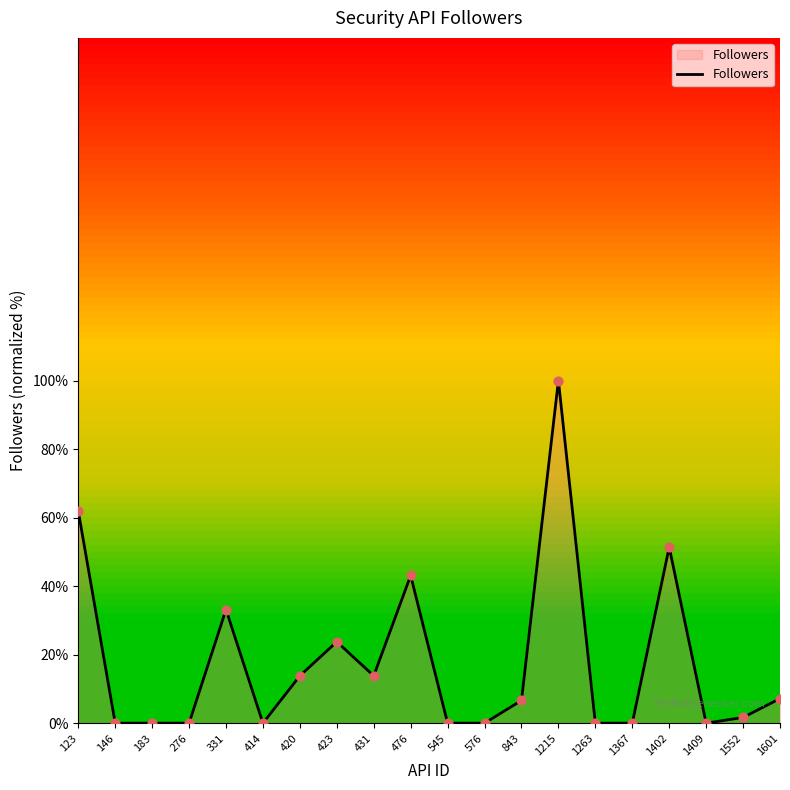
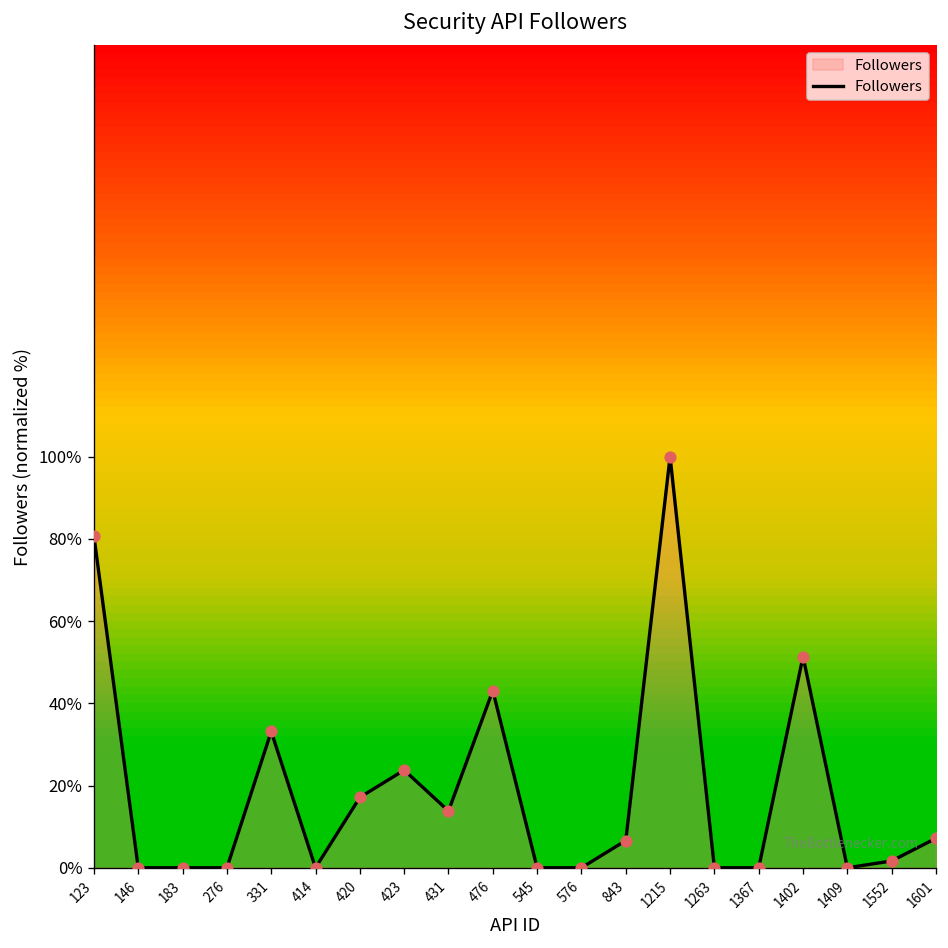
  {
-   "123": "62%",
+   "123": "81%",
    "146": "0%",
    "183": "0%",
    "276": "0%",
    "331": "33%",
    "414": "0%",
-   "420": "14%",
+   "420": "17%",
    "423": "24%",
    "431": "14%",
    "476": "43%",
    "545": "0%",
    "576": "0%",
    "843": "7%",
    "1215": "100%",
    "1263": "0%",
    "1367": "0%",
    "1402": "51%",
    "1409": "0%",
    "1552": "2%",
    "1601": "7%"
  }
